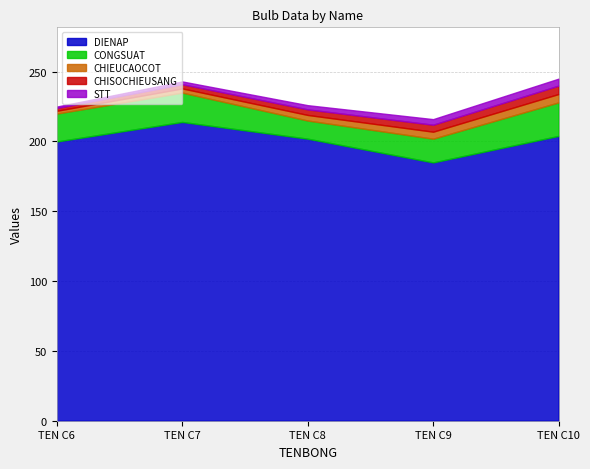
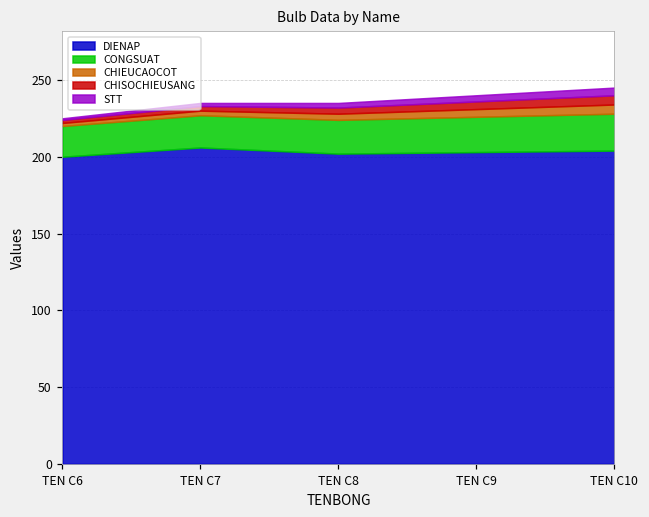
  {
    "DIENAP": {
      "TEN C6": 200,
-     "TEN C7": 214,
+     "TEN C7": 206,
      "TEN C8": 202,
-     "TEN C9": 185,
+     "TEN C9": 203,
      "TEN C10": 204
    },
    "CONGSUAT": {
      "TEN C6": 20,
-     "TEN C8": 13,
-     "TEN C9": 17,
+     "TEN C8": 22,
+     "TEN C9": 23,
      "TEN C10": 24
    },
    "CHIEUCAOCOT": {
      "TEN C6": 2,
      "TEN C8": 4,
      "TEN C9": 5,
      "TEN C10": 6
    },
    "CHISOCHIEUSANG": {
      "TEN C8": 4,
      "TEN C9": 5,
      "TEN C10": 6
    },
    "STT": {
      "TEN C8": 3,
      "TEN C9": 4,
      "TEN C10": 5
    }
  }
